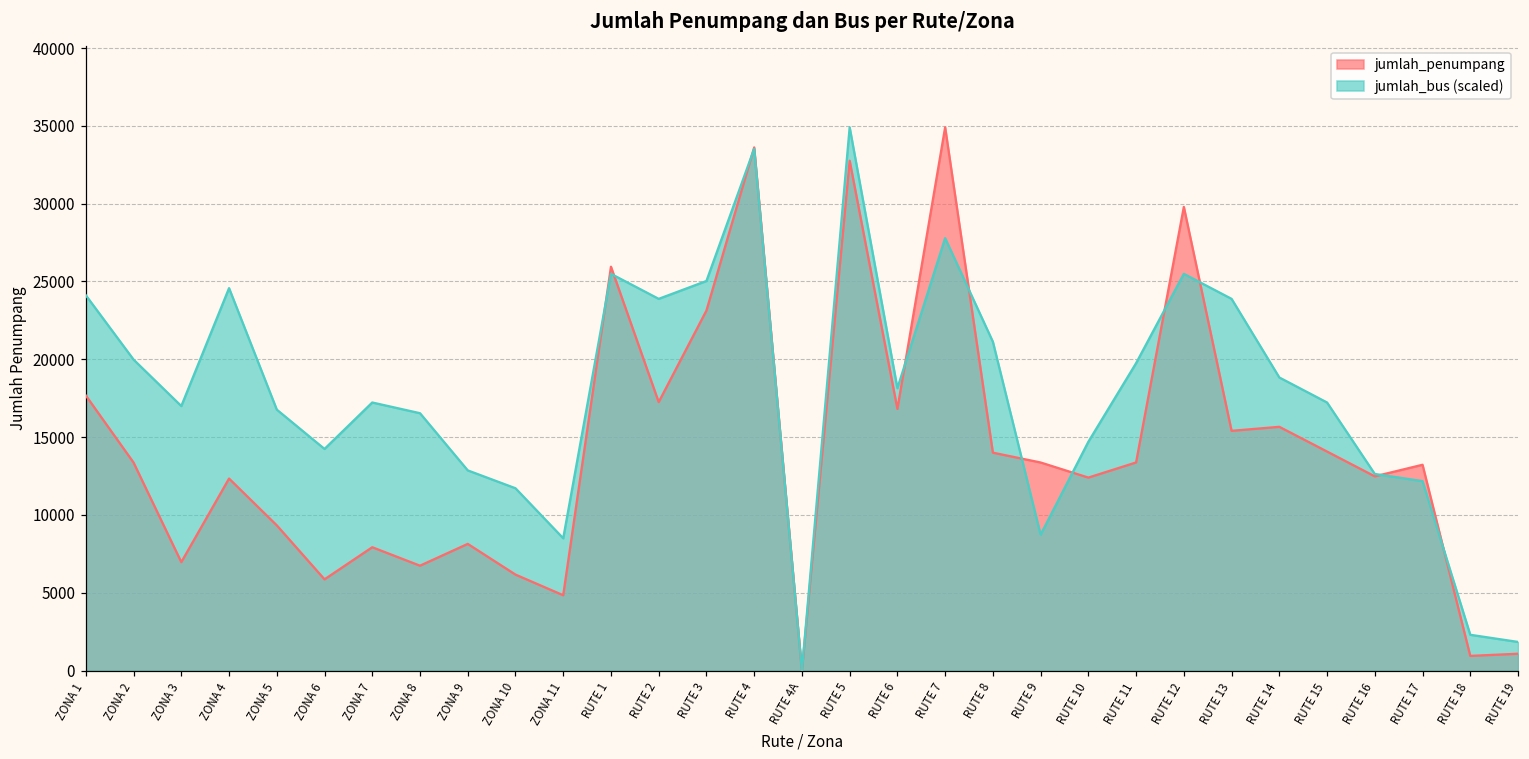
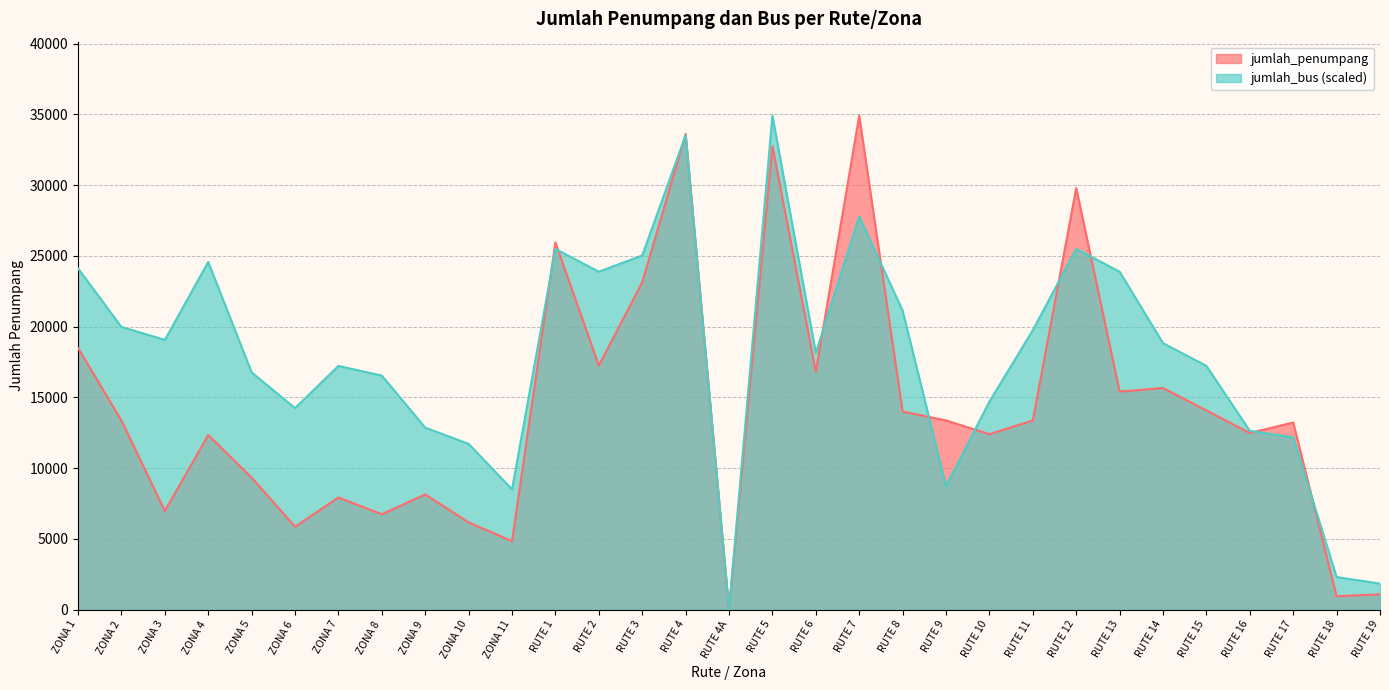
  {
    "jumlah_penumpang": {
-     "ZONA 1": 17700,
+     "ZONA 1": 18500,
      "ZONA 2": 13400,
      "ZONA 3": 7000,
      "ZONA 4": 12300,
      "ZONA 5": 9300,
      "ZONA 6": 5900,
      "ZONA 7": 7900,
      "ZONA 8": 6700,
      "ZONA 9": 8100,
      "ZONA 10": 6200,
      "ZONA 11": 4800,
      "RUTE 1": 25900,
      "RUTE 2": 17200,
      "RUTE 3": 23100,
      "RUTE 5": 32800,
      "RUTE 6": 16800,
      "RUTE 7": 34900,
      "RUTE 8": 14000,
      "RUTE 9": 13400,
      "RUTE 10": 12400,
      "RUTE 11": 13400,
      "RUTE 12": 29800,
      "RUTE 13": 15400,
      "RUTE 14": 15700,
      "RUTE 15": 14100,
      "RUTE 17": 13200,
      "RUTE 18": 900,
      "RUTE 19": 1100
    },
    "jumlah_bus (scaled)": {
      "ZONA 1": 24100,
      "ZONA 2": 20000,
-     "ZONA 3": 17000,
+     "ZONA 3": 19100,
      "ZONA 4": 24600,
      "ZONA 5": 16800,
      "ZONA 6": 14200,
      "ZONA 7": 17200,
      "ZONA 8": 16500,
      "ZONA 9": 12900,
      "ZONA 10": 11700,
      "ZONA 11": 8500,
      "RUTE 1": 25500,
      "RUTE 2": 23900,
      "RUTE 3": 25000,
      "RUTE 5": 34900,
      "RUTE 6": 18100,
      "RUTE 7": 27800,
      "RUTE 8": 21100,
      "RUTE 9": 8700,
      "RUTE 10": 14700,
      "RUTE 11": 19700,
      "RUTE 12": 25500,
      "RUTE 13": 23900,
      "RUTE 14": 18800,
      "RUTE 15": 17200,
      "RUTE 17": 12200,
      "RUTE 18": 2300,
      "RUTE 19": 1800
    }
  }
